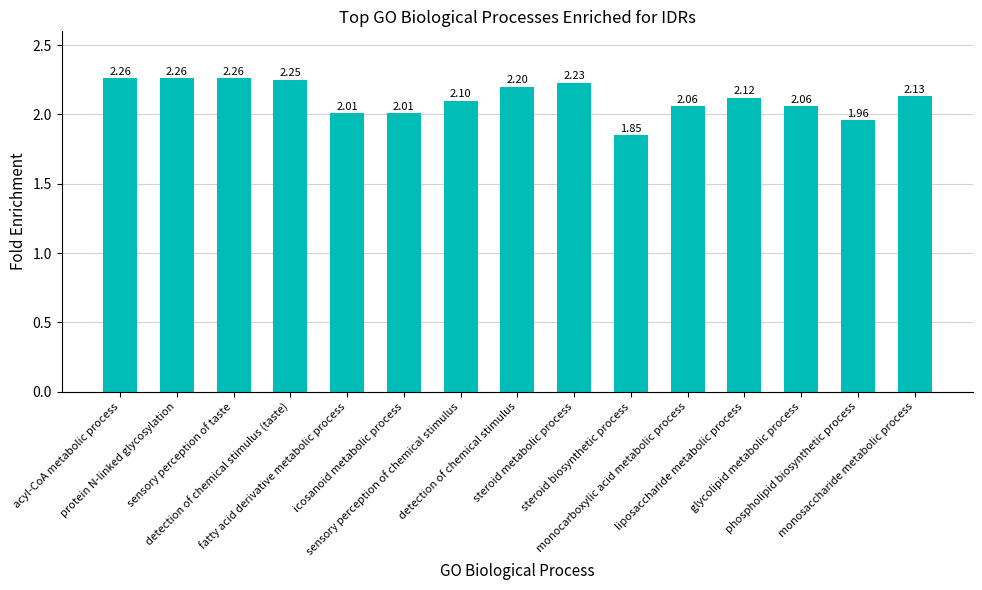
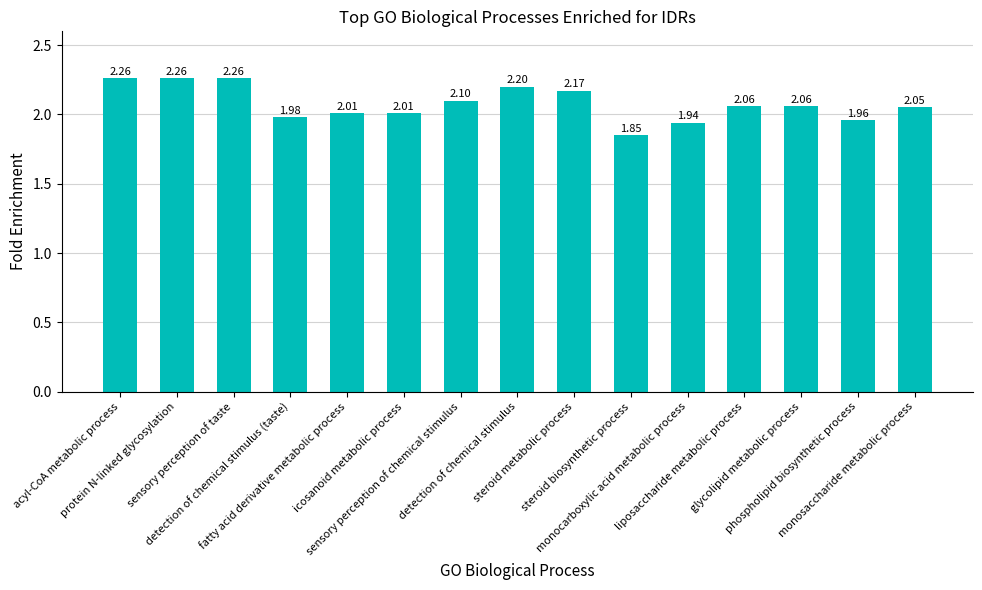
  {
    "acyl-CoA metabolic process": 2.26,
    "protein N-linked glycosylation": 2.26,
    "sensory perception of taste": 2.26,
-   "detection of chemical stimulus (taste)": 2.25,
+   "detection of chemical stimulus (taste)": 1.98,
    "fatty acid derivative metabolic process": 2.01,
    "icosanoid metabolic process": 2.01,
    "sensory perception of chemical stimulus": 2.10,
    "detection of chemical stimulus": 2.20,
-   "steroid metabolic process": 2.23,
+   "steroid metabolic process": 2.17,
    "steroid biosynthetic process": 1.85,
-   "monocarboxylic acid metabolic process": 2.06,
-   "liposaccharide metabolic process": 2.12,
+   "monocarboxylic acid metabolic process": 1.94,
+   "liposaccharide metabolic process": 2.06,
    "glycolipid metabolic process": 2.06,
    "phospholipid biosynthetic process": 1.96,
-   "monosaccharide metabolic process": 2.13
+   "monosaccharide metabolic process": 2.05
  }
